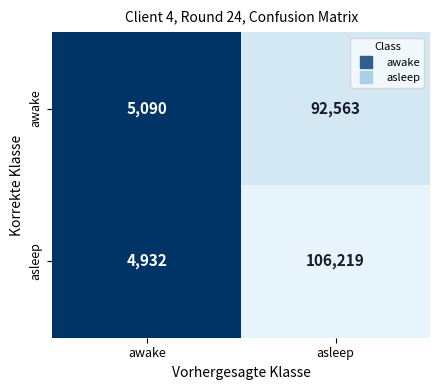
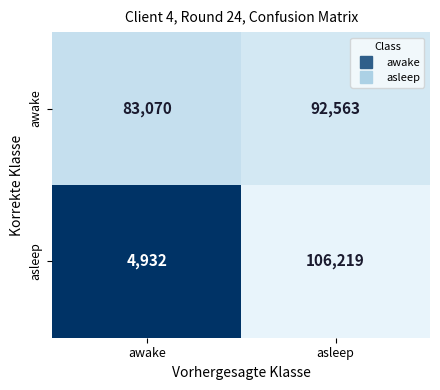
  {
    "awake": {
-     "awake": "5,090",
+     "awake": "83,070",
      "asleep": "92,563"
    },
    "asleep": {
      "awake": "4,932",
      "asleep": "106,219"
    }
  }
